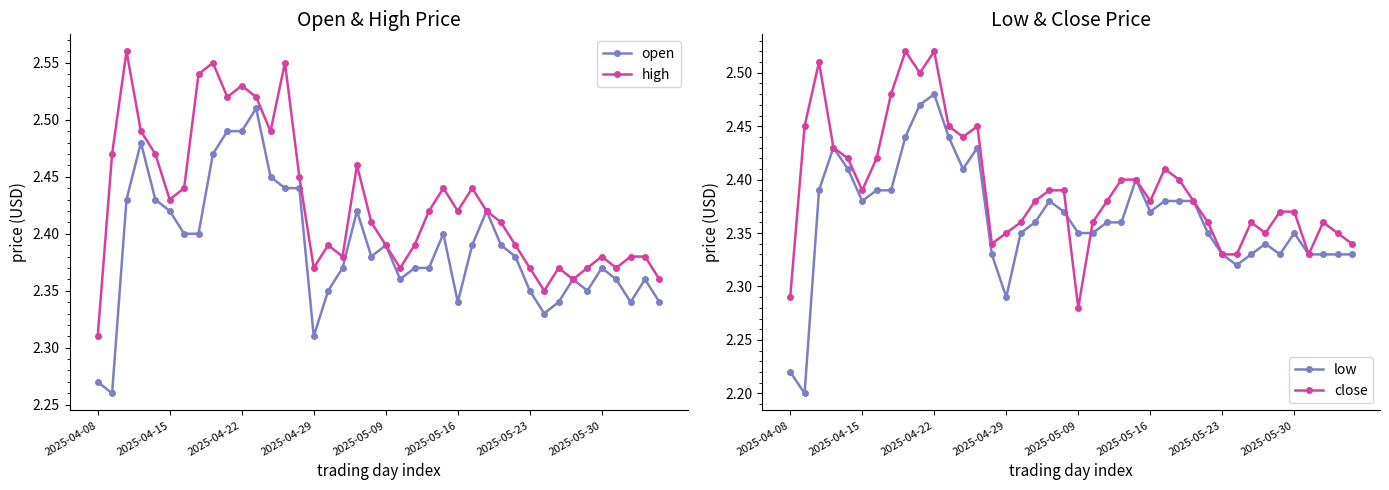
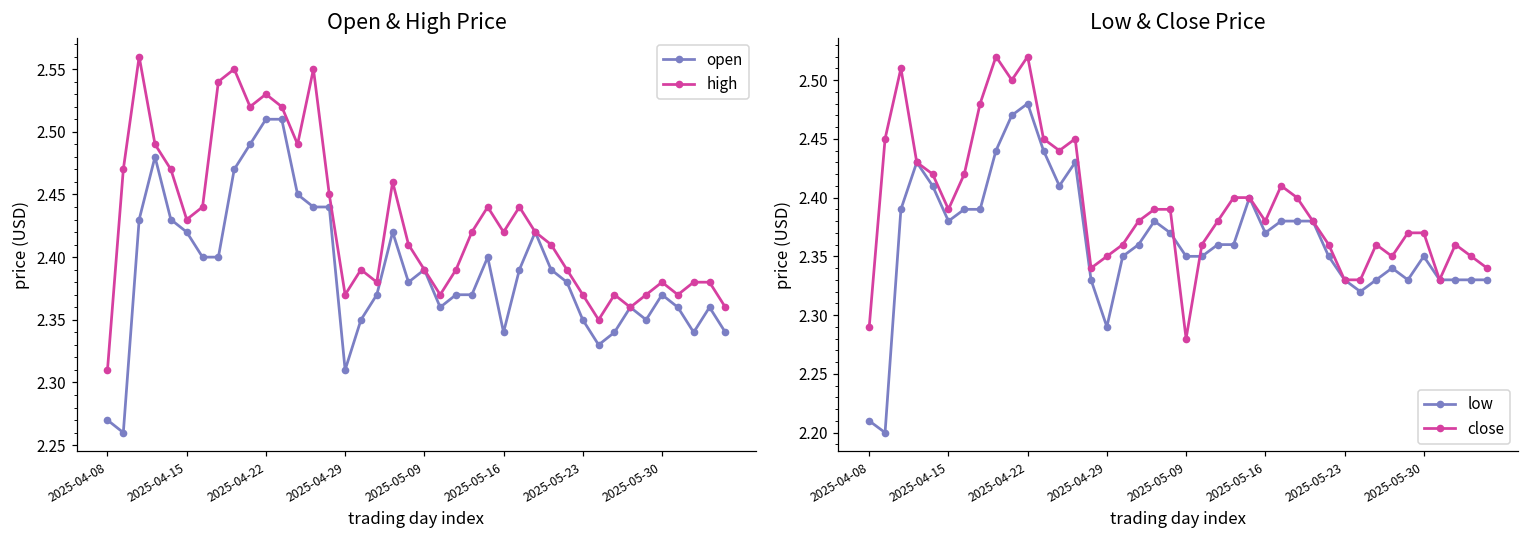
  {
    "Open & High Price": {
      "open": {
        "2025-04-08": 2.27,
        "2025-04-15": 2.42,
-       "2025-04-22": 2.49,
+       "2025-04-22": 2.51,
        "2025-04-29": 2.31,
        "2025-05-16": 2.34,
        "2025-05-23": 2.35,
        "2025-05-30": 2.37
      },
      "high": {
        "2025-04-08": 2.31,
        "2025-04-15": 2.43,
        "2025-04-22": 2.53,
        "2025-04-29": 2.37,
        "2025-05-16": 2.42,
        "2025-05-23": 2.37,
        "2025-05-30": 2.38
      }
    },
    "Low & Close Price": {
      "low": {
-       "2025-04-08": 2.22,
+       "2025-04-08": 2.21,
        "2025-04-15": 2.38,
        "2025-04-22": 2.48,
        "2025-04-29": 2.29,
        "2025-05-09": 2.35,
        "2025-05-16": 2.37,
        "2025-05-30": 2.35
      },
      "close": {
        "2025-04-08": 2.29,
        "2025-04-15": 2.39,
        "2025-04-22": 2.52,
        "2025-04-29": 2.35,
        "2025-05-09": 2.28,
        "2025-05-16": 2.38,
        "2025-05-30": 2.37
      }
    }
  }
